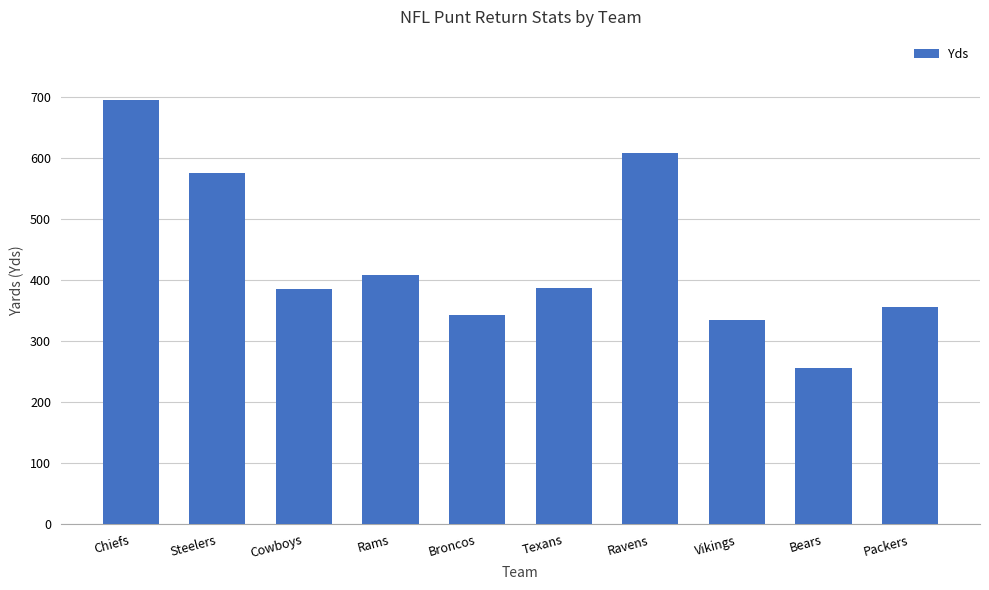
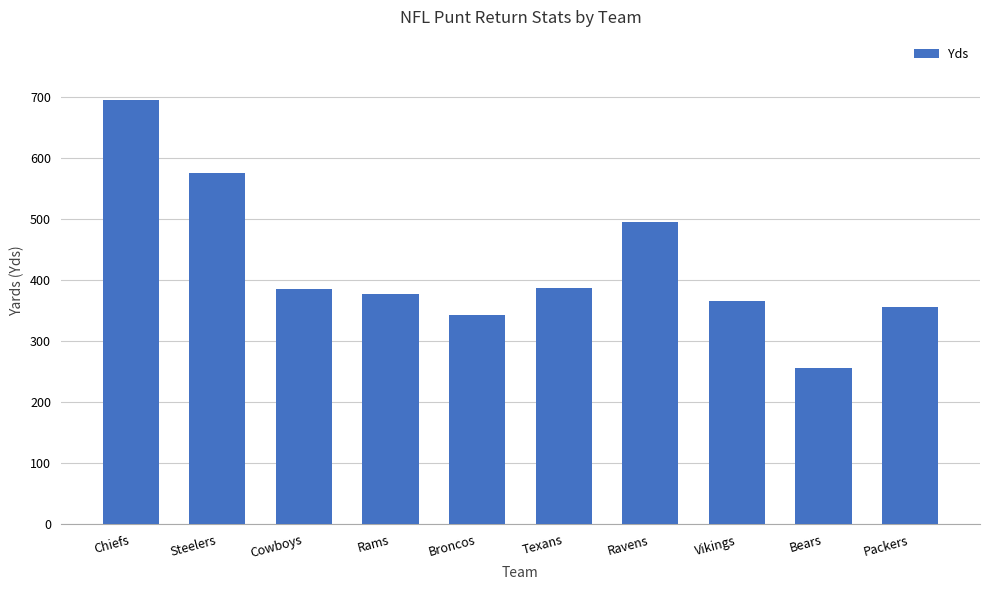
  {
    "Chiefs": 700,
    "Steelers": 580,
    "Cowboys": 390,
-   "Rams": 410,
+   "Rams": 380,
    "Broncos": 340,
    "Texans": 390,
-   "Ravens": 610,
-   "Vikings": 340,
+   "Ravens": 500,
+   "Vikings": 370,
    "Bears": 260,
    "Packers": 360
  }
